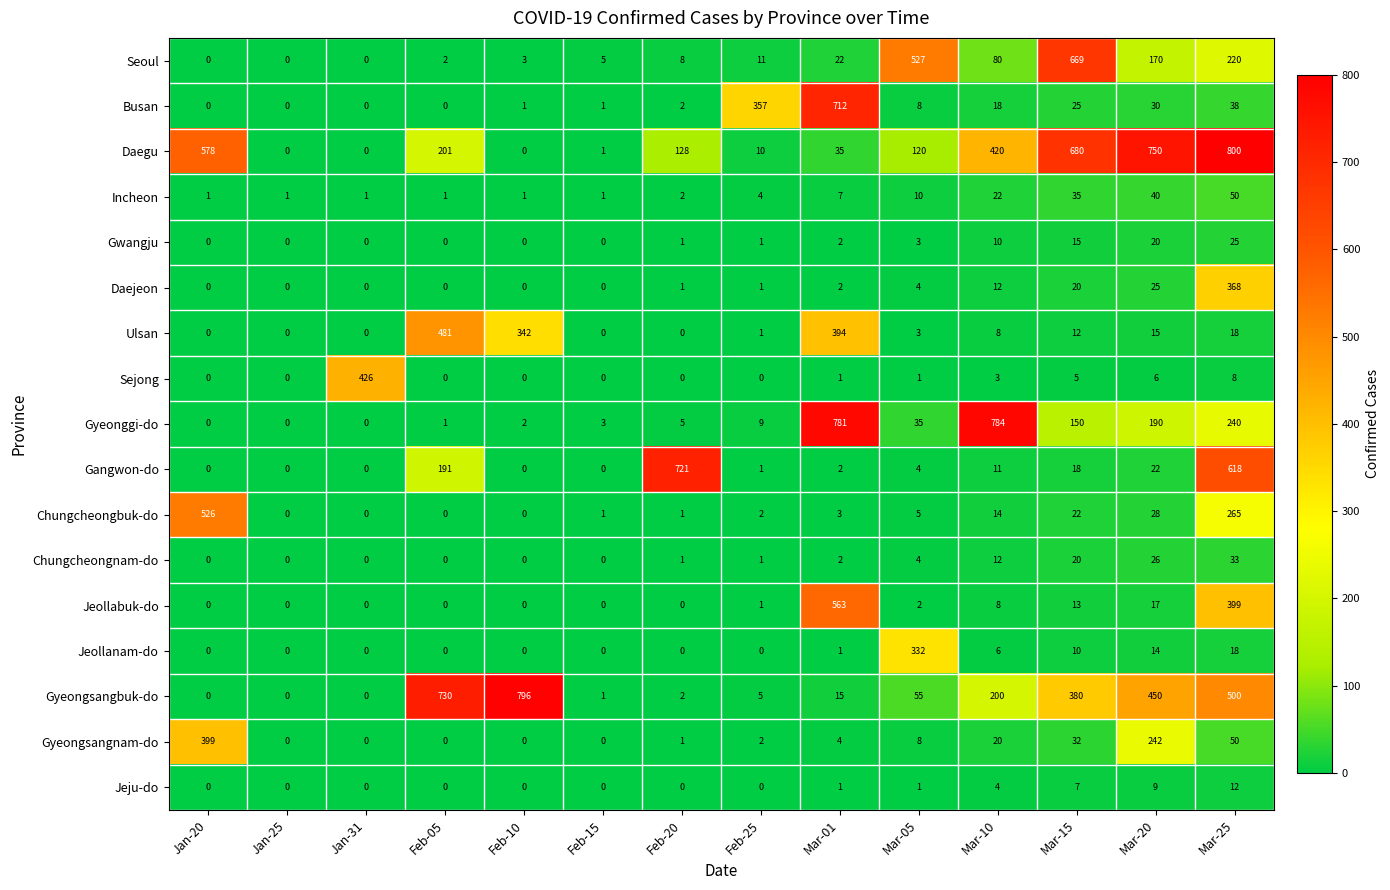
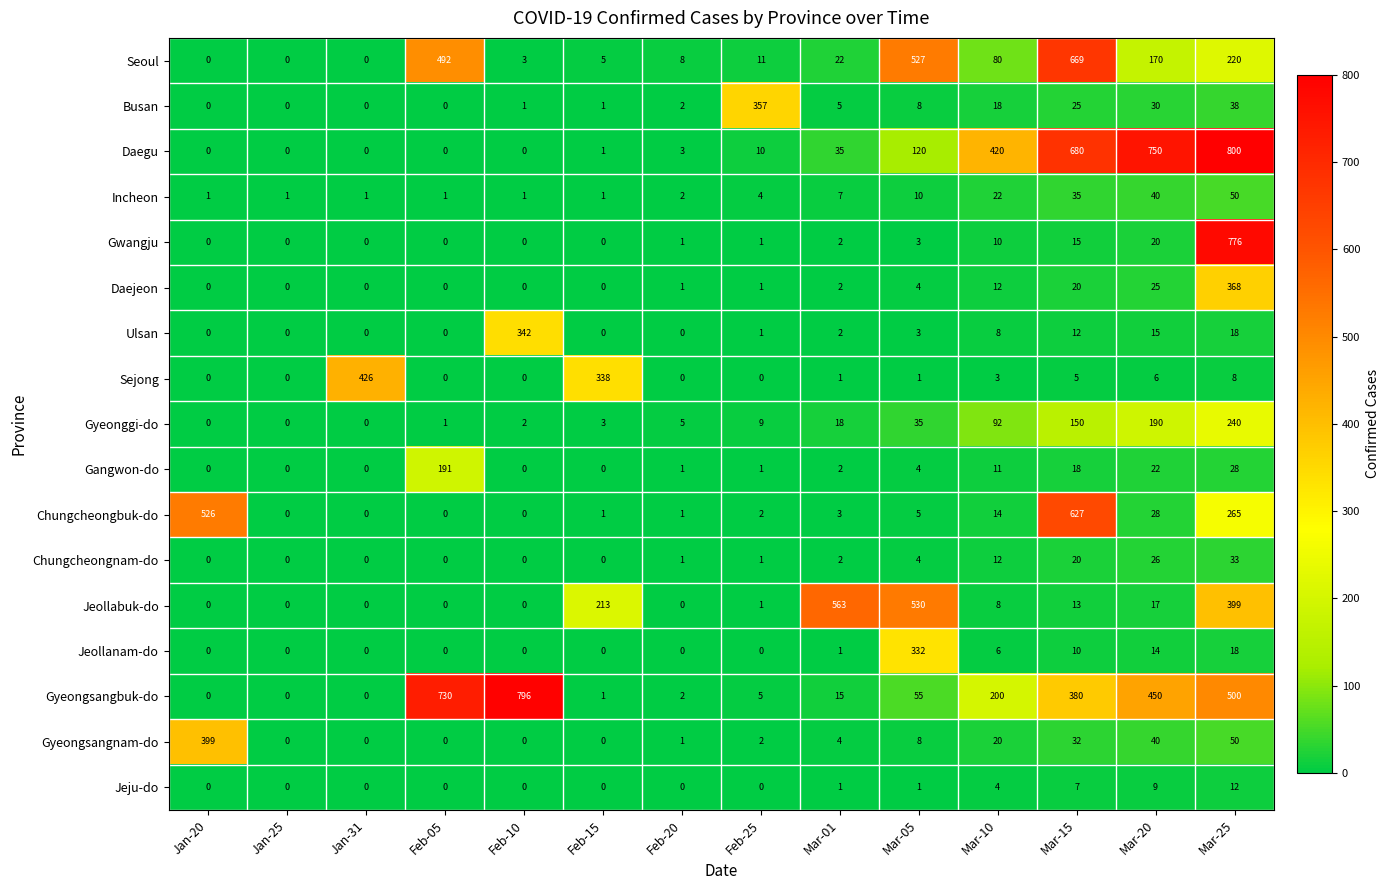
  {
    "Seoul": {
      "Jan-20": 0,
      "Jan-25": 0,
      "Jan-31": 0,
-     "Feb-05": 2,
+     "Feb-05": 492,
      "Feb-10": 3,
      "Feb-15": 5,
      "Feb-20": 8,
      "Feb-25": 11,
      "Mar-01": 22,
      "Mar-05": 527,
      "Mar-10": 80,
      "Mar-15": 669,
      "Mar-20": 170,
      "Mar-25": 220
    },
    "Busan": {
      "Jan-20": 0,
      "Jan-25": 0,
      "Jan-31": 0,
      "Feb-05": 0,
      "Feb-10": 1,
      "Feb-15": 1,
      "Feb-20": 2,
      "Feb-25": 357,
-     "Mar-01": 712,
+     "Mar-01": 5,
      "Mar-05": 8,
      "Mar-10": 18,
      "Mar-15": 25,
      "Mar-20": 30,
      "Mar-25": 38
    },
    "Daegu": {
-     "Jan-20": 578,
+     "Jan-20": 0,
      "Jan-25": 0,
      "Jan-31": 0,
-     "Feb-05": 201,
+     "Feb-05": 0,
      "Feb-10": 0,
      "Feb-15": 1,
-     "Feb-20": 128,
+     "Feb-20": 3,
      "Feb-25": 10,
      "Mar-01": 35,
      "Mar-05": 120,
      "Mar-10": 420,
      "Mar-15": 680,
      "Mar-20": 750,
      "Mar-25": 800
    },
    "Gwangju": {
      "Jan-20": 0,
      "Jan-25": 0,
      "Jan-31": 0,
      "Feb-05": 0,
      "Feb-10": 0,
      "Feb-15": 0,
      "Feb-20": 1,
      "Feb-25": 1,
      "Mar-01": 2,
      "Mar-05": 3,
      "Mar-10": 10,
      "Mar-15": 15,
      "Mar-20": 20,
-     "Mar-25": 25
+     "Mar-25": 776
    },
    "Ulsan": {
      "Jan-20": 0,
      "Jan-25": 0,
      "Jan-31": 0,
-     "Feb-05": 481,
+     "Feb-05": 0,
      "Feb-10": 342,
      "Feb-15": 0,
      "Feb-20": 0,
      "Feb-25": 1,
-     "Mar-01": 394,
+     "Mar-01": 2,
      "Mar-05": 3,
      "Mar-10": 8,
      "Mar-15": 12,
      "Mar-20": 15,
      "Mar-25": 18
    },
    "Sejong": {
      "Jan-20": 0,
      "Jan-25": 0,
      "Jan-31": 426,
      "Feb-05": 0,
      "Feb-10": 0,
-     "Feb-15": 0,
+     "Feb-15": 338,
      "Feb-20": 0,
      "Feb-25": 0,
      "Mar-01": 1,
      "Mar-05": 1,
      "Mar-10": 3,
      "Mar-15": 5,
      "Mar-20": 6,
      "Mar-25": 8
    },
    "Gyeonggi-do": {
      "Jan-20": 0,
      "Jan-25": 0,
      "Jan-31": 0,
      "Feb-05": 1,
      "Feb-10": 2,
      "Feb-15": 3,
      "Feb-20": 5,
      "Feb-25": 9,
-     "Mar-01": 781,
+     "Mar-01": 18,
      "Mar-05": 35,
-     "Mar-10": 784,
+     "Mar-10": 92,
      "Mar-15": 150,
      "Mar-20": 190,
      "Mar-25": 240
    },
    "Gangwon-do": {
      "Jan-20": 0,
      "Jan-25": 0,
      "Jan-31": 0,
      "Feb-05": 191,
      "Feb-10": 0,
      "Feb-15": 0,
-     "Feb-20": 721,
+     "Feb-20": 1,
      "Feb-25": 1,
      "Mar-01": 2,
      "Mar-05": 4,
      "Mar-10": 11,
      "Mar-15": 18,
      "Mar-20": 22,
-     "Mar-25": 618
+     "Mar-25": 28
    },
    "Chungcheongbuk-do": {
      "Jan-20": 526,
      "Jan-25": 0,
      "Jan-31": 0,
      "Feb-05": 0,
      "Feb-10": 0,
      "Feb-15": 1,
      "Feb-20": 1,
      "Feb-25": 2,
      "Mar-01": 3,
      "Mar-05": 5,
      "Mar-10": 14,
-     "Mar-15": 22,
+     "Mar-15": 627,
      "Mar-20": 28,
      "Mar-25": 265
    },
    "Jeollabuk-do": {
      "Jan-20": 0,
      "Jan-25": 0,
      "Jan-31": 0,
      "Feb-05": 0,
      "Feb-10": 0,
-     "Feb-15": 0,
+     "Feb-15": 213,
      "Feb-20": 0,
      "Feb-25": 1,
      "Mar-01": 563,
-     "Mar-05": 2,
+     "Mar-05": 530,
      "Mar-10": 8,
      "Mar-15": 13,
      "Mar-20": 17,
      "Mar-25": 399
    },
    "Gyeongsangnam-do": {
      "Jan-20": 399,
      "Jan-25": 0,
      "Jan-31": 0,
      "Feb-05": 0,
      "Feb-10": 0,
      "Feb-15": 0,
      "Feb-20": 1,
      "Feb-25": 2,
      "Mar-01": 4,
      "Mar-05": 8,
      "Mar-10": 20,
      "Mar-15": 32,
-     "Mar-20": 242,
+     "Mar-20": 40,
      "Mar-25": 50
    }
  }
